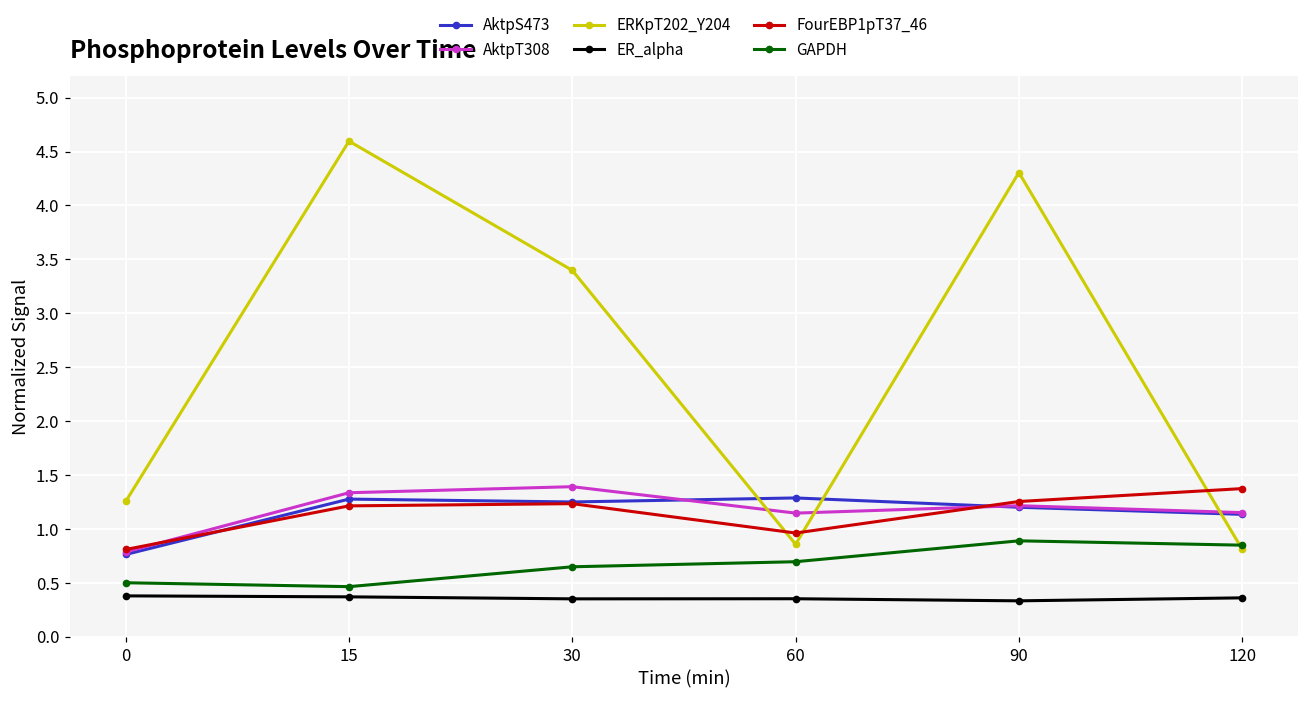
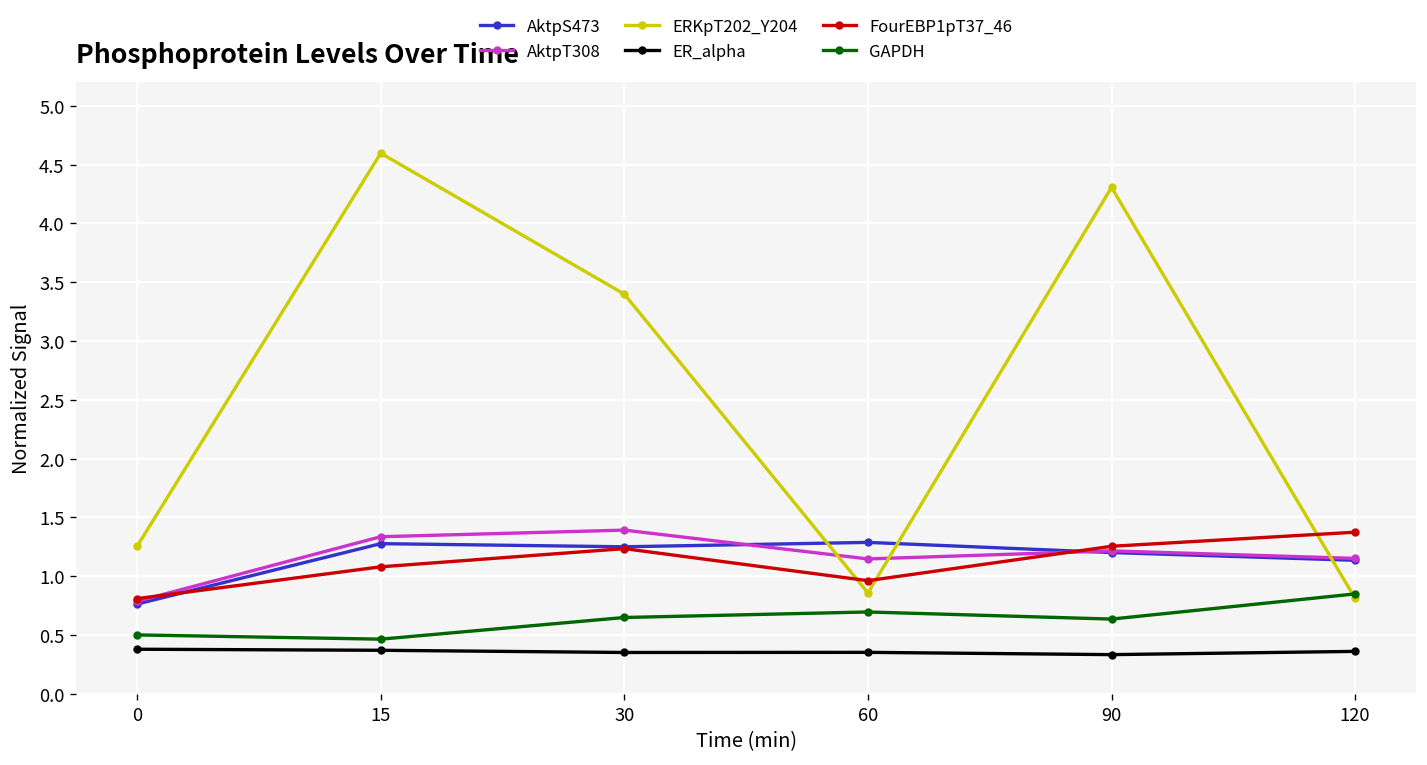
  {
    "AktpS473": {
      "15": 1.3,
      "60": 1.3
    },
    "AktpT308": {
      "15": 1.3,
      "30": 1.4,
      "60": 1.1
    },
    "ERKpT202_Y204": {
      "0": 1.3,
      "15": 4.6,
      "30": 3.4,
      "60": 0.9,
      "90": 4.3,
      "120": 0.8
    },
    "ER_alpha": {
      "0": 0.4,
      "15": 0.4,
      "30": 0.4,
      "60": 0.4,
      "90": 0.3,
      "120": 0.4
    },
    "FourEBP1pT37_46": {
-     "15": 1.2,
+     "15": 1.1,
      "60": 1.0,
      "90": 1.3,
      "120": 1.4
    },
    "GAPDH": {
      "0": 0.5,
      "15": 0.5,
      "30": 0.6,
      "60": 0.7,
-     "90": 0.9,
+     "90": 0.6,
      "120": 0.8
    }
  }
